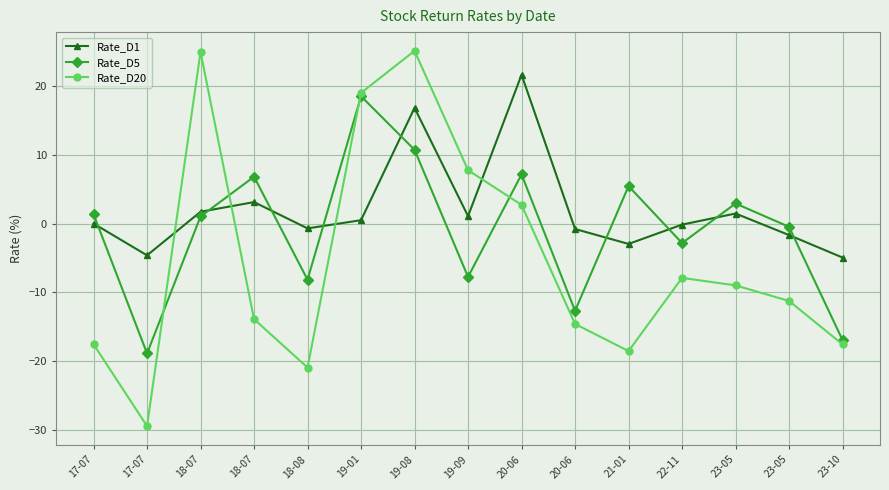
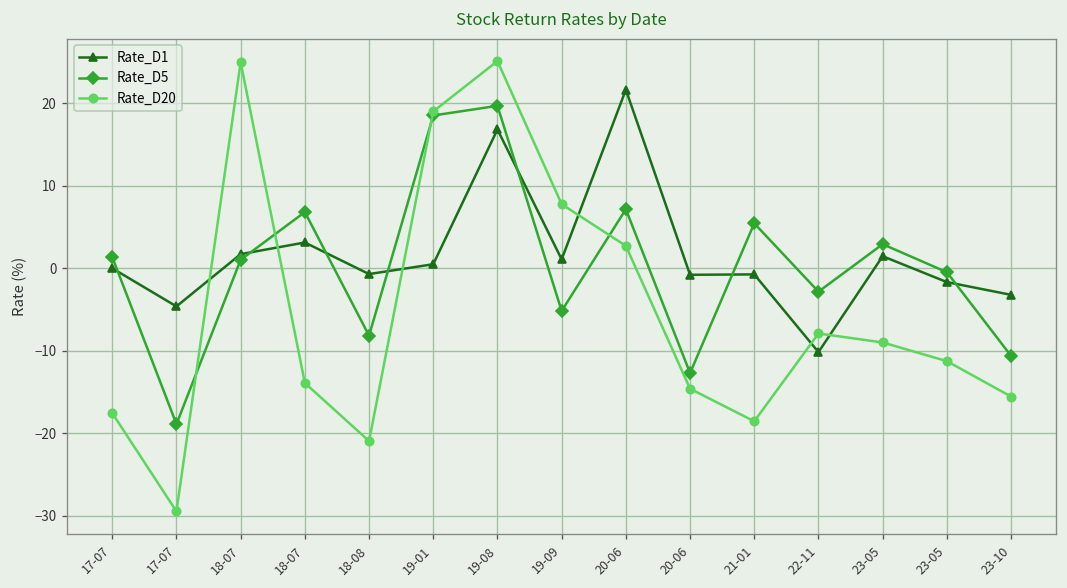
  {
    "Rate_D1": {
      "18-08": -1,
      "19-01": 0,
      "19-08": 17,
      "19-09": 1,
-     "21-01": -3,
-     "22-11": 0,
-     "23-10": -5
+     "21-01": -1,
+     "22-11": -10,
+     "23-10": -3
    },
    "Rate_D5": {
      "18-08": -8,
      "19-01": 19,
-     "19-08": 11,
-     "19-09": -8,
+     "19-08": 20,
+     "19-09": -5,
      "21-01": 5,
      "22-11": -3,
-     "23-10": -17
+     "23-10": -11
    },
    "Rate_D20": {
      "18-08": -21,
      "19-01": 19,
      "19-08": 25,
      "19-09": 8,
      "21-01": -19,
      "22-11": -8,
-     "23-10": -18
+     "23-10": -16
    }
  }
